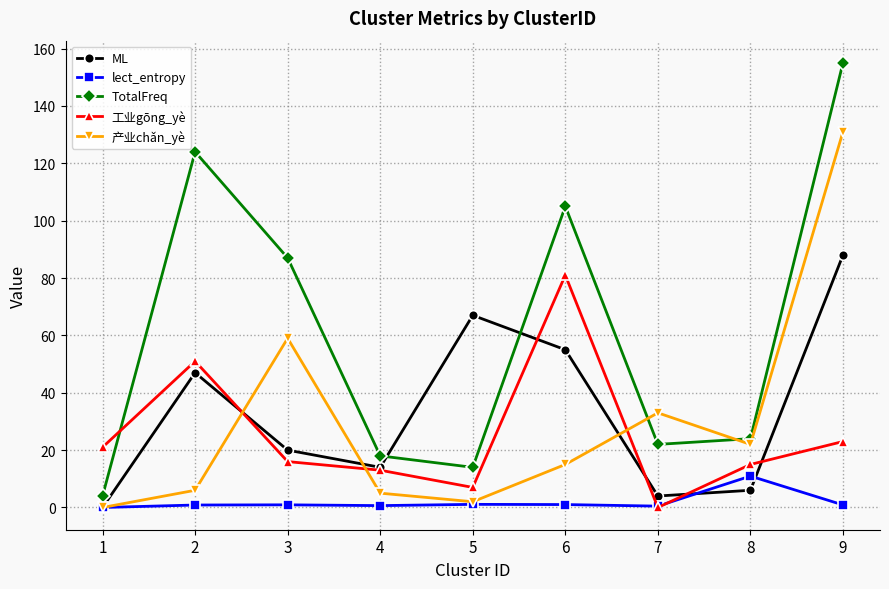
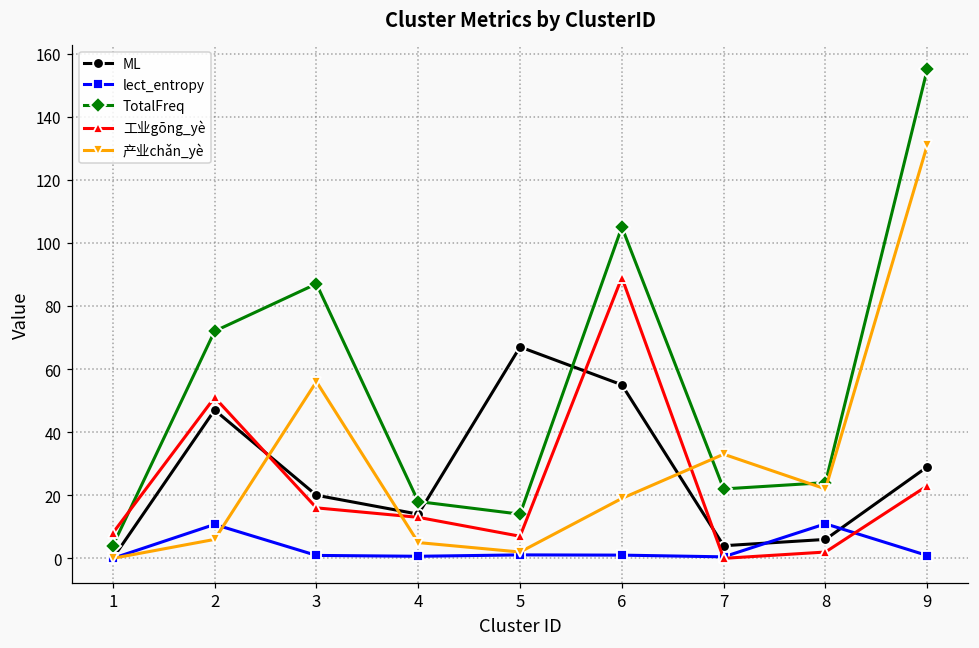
  {
    "ML": {
      "2": 47,
      "3": 20,
      "4": 14,
      "5": 67,
      "6": 55,
      "7": 4,
      "8": 6,
-     "9": 88
+     "9": 29
    },
    "lect_entropy": {
-     "2": 1,
+     "2": 11,
      "3": 1,
      "4": 1,
      "5": 1,
      "6": 1,
      "8": 11,
      "9": 1
    },
    "TotalFreq": {
      "1": 4,
-     "2": 124,
+     "2": 72,
      "3": 87,
      "4": 18,
      "5": 14,
      "6": 105,
      "7": 22,
      "8": 24,
      "9": 155
    },
    "工业gōng_yè": {
-     "1": 21,
+     "1": 8,
      "2": 51,
      "3": 16,
      "4": 13,
      "5": 7,
-     "6": 81,
-     "8": 15,
+     "6": 89,
+     "8": 2,
      "9": 23
    },
    "产业chǎn_yè": {
      "2": 6,
-     "3": 59,
+     "3": 56,
      "4": 5,
      "5": 2,
-     "6": 15,
+     "6": 19,
      "7": 33,
      "8": 22,
      "9": 131
    }
  }
